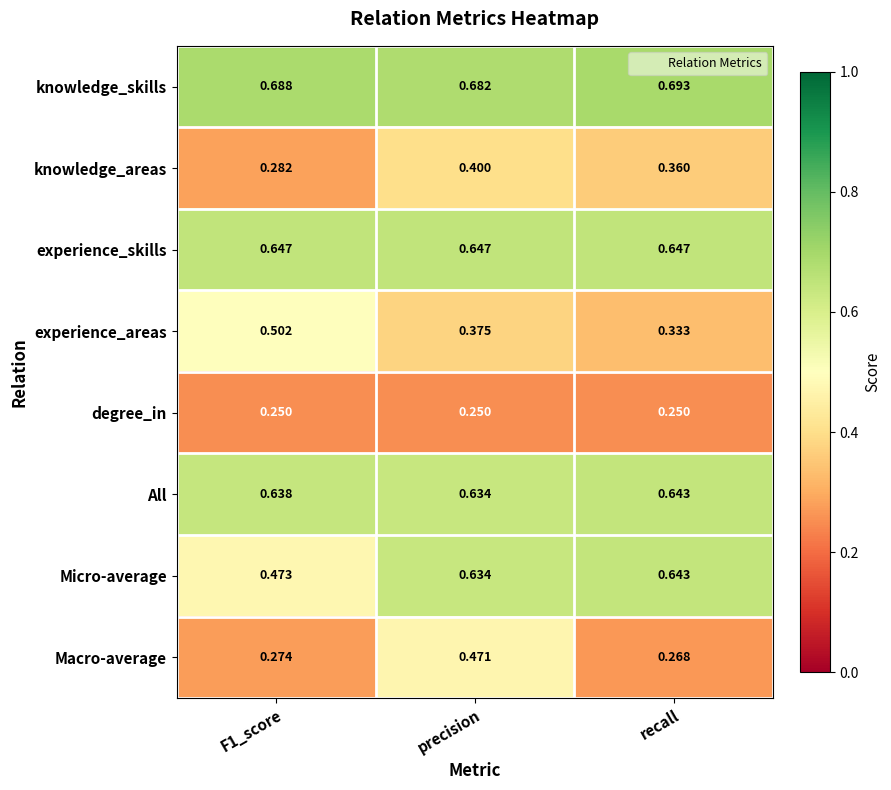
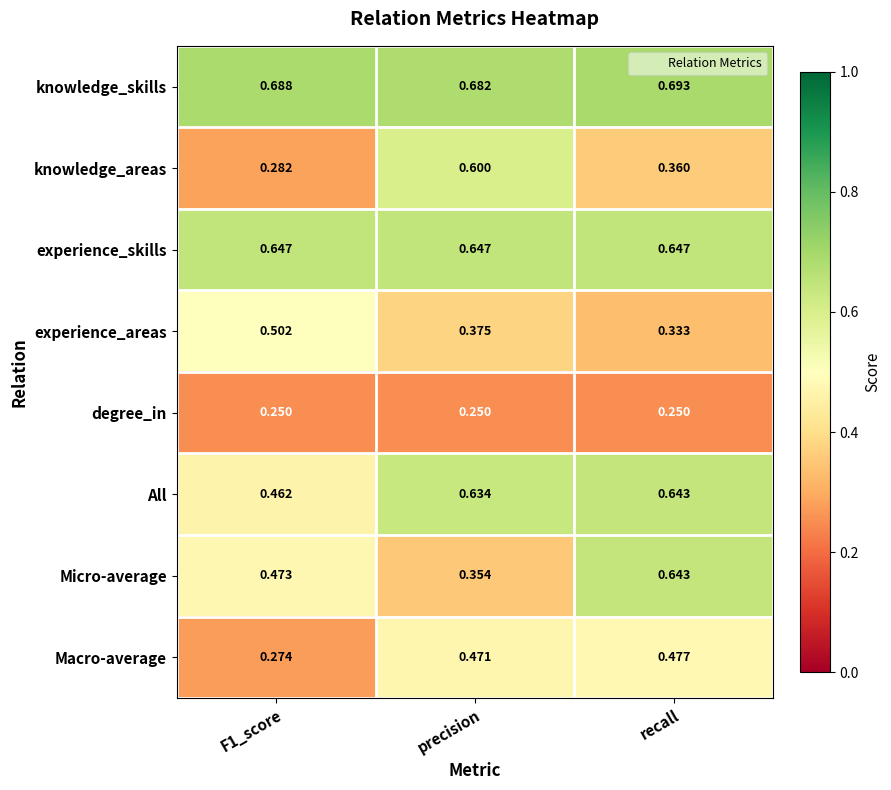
  {
    "knowledge_skills": {
      "F1_score": 0.688,
      "precision": 0.682,
      "recall": 0.693
    },
    "knowledge_areas": {
      "F1_score": 0.282,
-     "precision": 0.400,
+     "precision": 0.600,
      "recall": 0.360
    },
    "experience_skills": {
      "F1_score": 0.647,
      "precision": 0.647,
      "recall": 0.647
    },
    "experience_areas": {
      "F1_score": 0.502,
      "precision": 0.375,
      "recall": 0.333
    },
    "degree_in": {
      "F1_score": 0.250,
      "precision": 0.250,
      "recall": 0.250
    },
    "All": {
-     "F1_score": 0.638,
+     "F1_score": 0.462,
      "precision": 0.634,
      "recall": 0.643
    },
    "Micro-average": {
      "F1_score": 0.473,
-     "precision": 0.634,
+     "precision": 0.354,
      "recall": 0.643
    },
    "Macro-average": {
      "F1_score": 0.274,
      "precision": 0.471,
-     "recall": 0.268
+     "recall": 0.477
    }
  }
